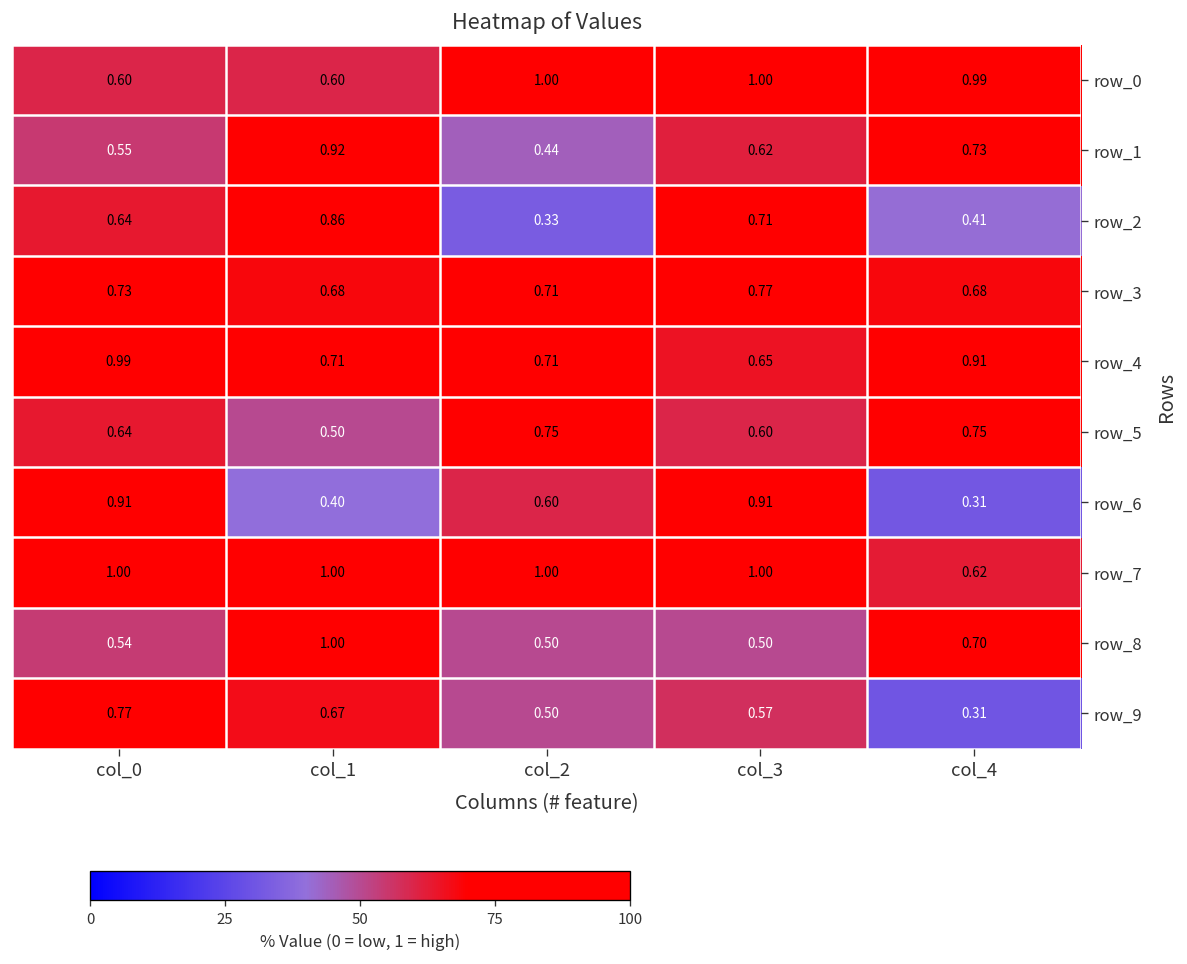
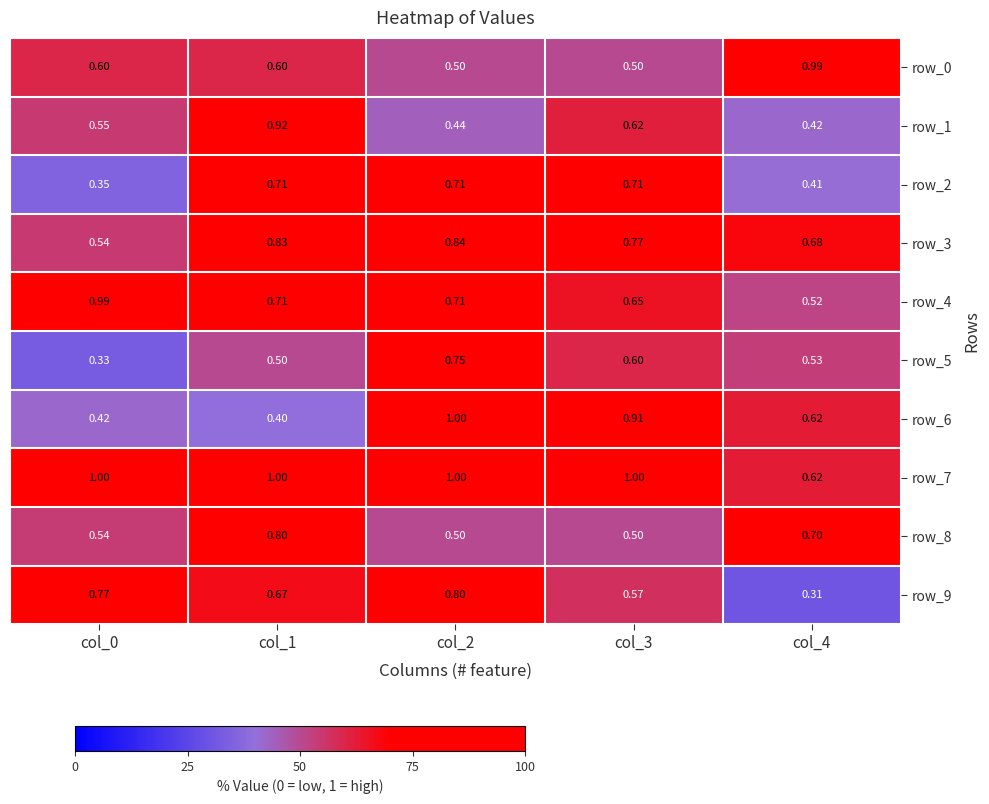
  {
    "row_0": {
      "col_0": 0.60,
      "col_1": 0.60,
-     "col_2": 1.00,
-     "col_3": 1.00,
+     "col_2": 0.50,
+     "col_3": 0.50,
      "col_4": 0.99
    },
    "row_1": {
      "col_0": 0.55,
      "col_1": 0.92,
      "col_2": 0.44,
      "col_3": 0.62,
-     "col_4": 0.73
+     "col_4": 0.42
    },
    "row_2": {
-     "col_0": 0.64,
-     "col_1": 0.86,
-     "col_2": 0.33,
+     "col_0": 0.35,
+     "col_1": 0.71,
+     "col_2": 0.71,
      "col_3": 0.71,
      "col_4": 0.41
    },
    "row_3": {
-     "col_0": 0.73,
-     "col_1": 0.68,
-     "col_2": 0.71,
+     "col_0": 0.54,
+     "col_1": 0.83,
+     "col_2": 0.84,
      "col_3": 0.77,
      "col_4": 0.68
    },
    "row_4": {
      "col_0": 0.99,
      "col_1": 0.71,
      "col_2": 0.71,
      "col_3": 0.65,
-     "col_4": 0.91
+     "col_4": 0.52
    },
    "row_5": {
-     "col_0": 0.64,
+     "col_0": 0.33,
      "col_1": 0.50,
      "col_2": 0.75,
      "col_3": 0.60,
-     "col_4": 0.75
+     "col_4": 0.53
    },
    "row_6": {
-     "col_0": 0.91,
+     "col_0": 0.42,
      "col_1": 0.40,
-     "col_2": 0.60,
+     "col_2": 1.00,
      "col_3": 0.91,
-     "col_4": 0.31
+     "col_4": 0.62
    },
    "row_7": {
      "col_0": 1.00,
      "col_1": 1.00,
      "col_2": 1.00,
      "col_3": 1.00,
      "col_4": 0.62
    },
    "row_8": {
      "col_0": 0.54,
-     "col_1": 1.00,
+     "col_1": 0.80,
      "col_2": 0.50,
      "col_3": 0.50,
      "col_4": 0.70
    },
    "row_9": {
      "col_0": 0.77,
      "col_1": 0.67,
-     "col_2": 0.50,
+     "col_2": 0.80,
      "col_3": 0.57,
      "col_4": 0.31
    }
  }
